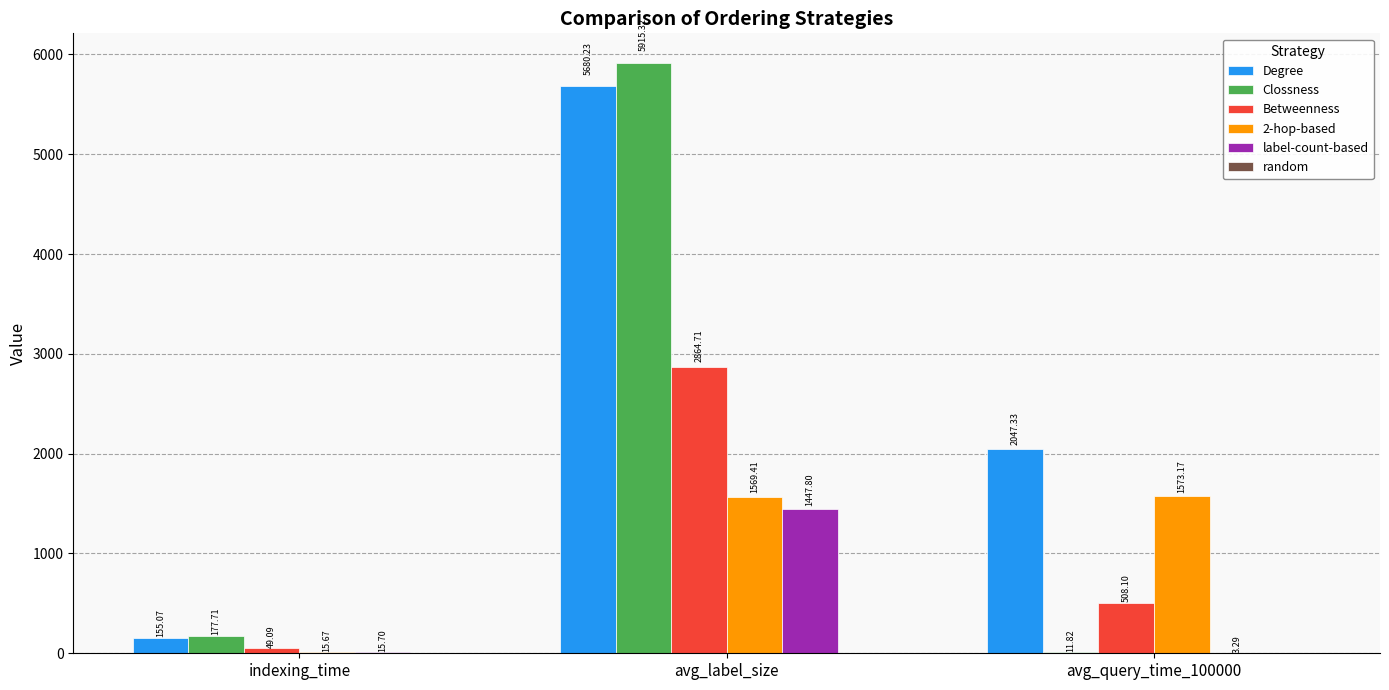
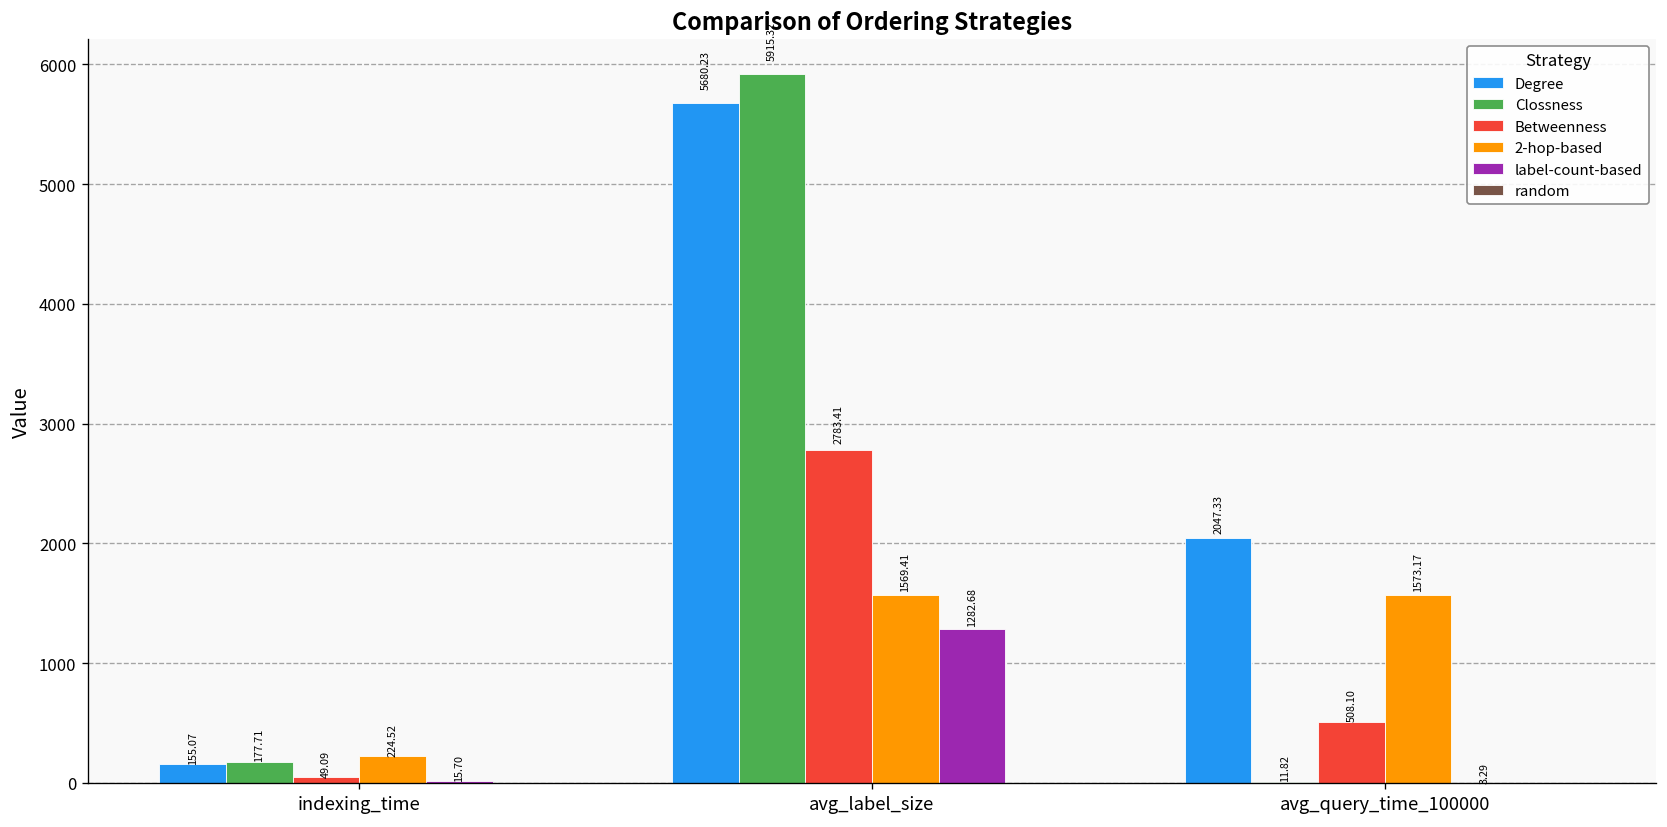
  {
    "Degree": {
      "indexing_time": 155.07,
      "avg_label_size": 5680.23,
      "avg_query_time_100000": 2047.33
    },
    "Clossness": {
      "indexing_time": 177.71,
      "avg_label_size": 5915.32,
      "avg_query_time_100000": 11.82
    },
    "Betweenness": {
      "indexing_time": 49.09,
-     "avg_label_size": 2864.71,
+     "avg_label_size": 2783.41,
      "avg_query_time_100000": 508.10
    },
    "2-hop-based": {
-     "indexing_time": 15.67,
+     "indexing_time": 224.52,
      "avg_label_size": 1569.41,
      "avg_query_time_100000": 1573.17
    },
    "label-count-based": {
      "indexing_time": 15.70,
-     "avg_label_size": 1447.80,
+     "avg_label_size": 1282.68,
      "avg_query_time_100000": 3.29
    },
    "random": {
      "indexing_time": 0,
      "avg_label_size": 0,
      "avg_query_time_100000": 0
    }
  }
